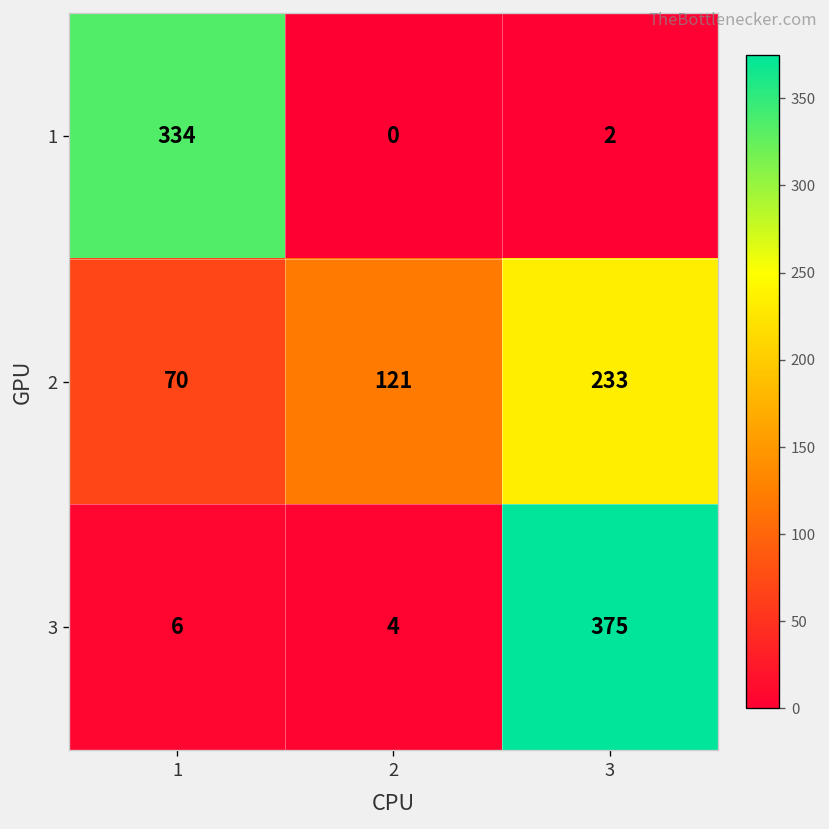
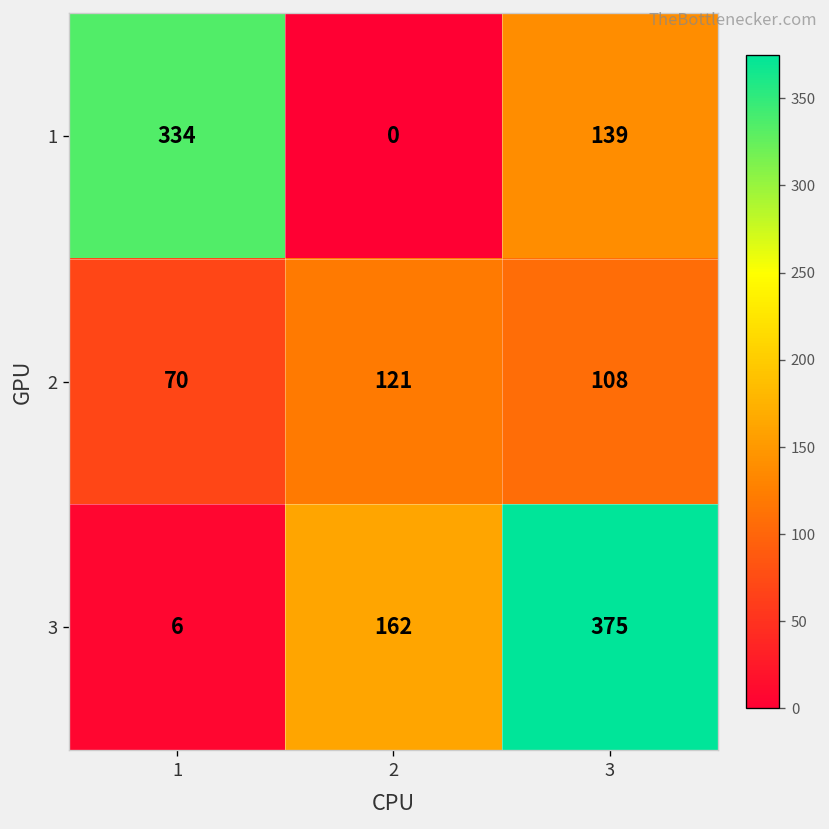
  {
    "1": {
      "1": 334,
      "2": 0,
-     "3": 2
+     "3": 139
    },
    "2": {
      "1": 70,
      "2": 121,
-     "3": 233
+     "3": 108
    },
    "3": {
      "1": 6,
-     "2": 4,
+     "2": 162,
      "3": 375
    }
  }
